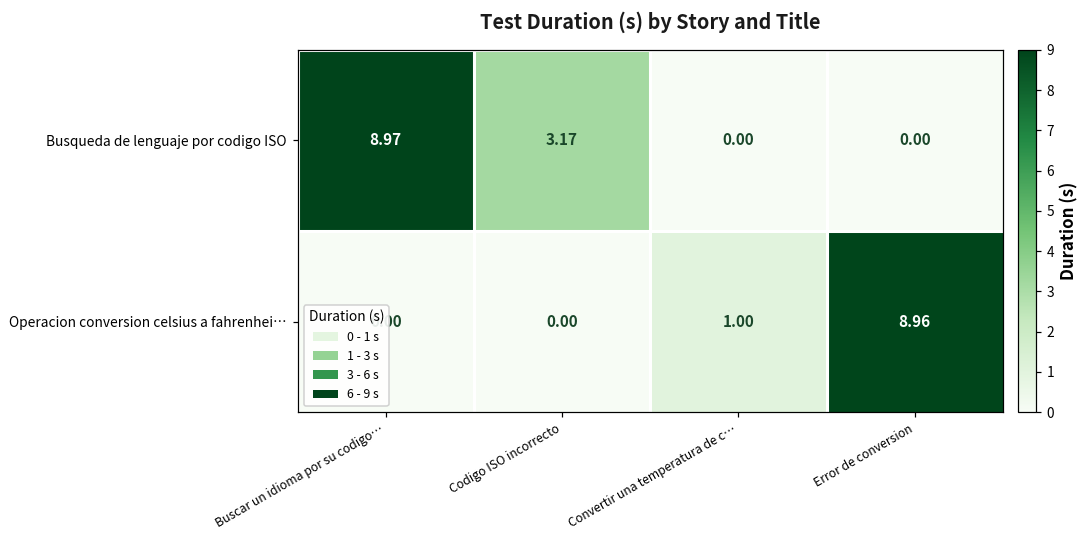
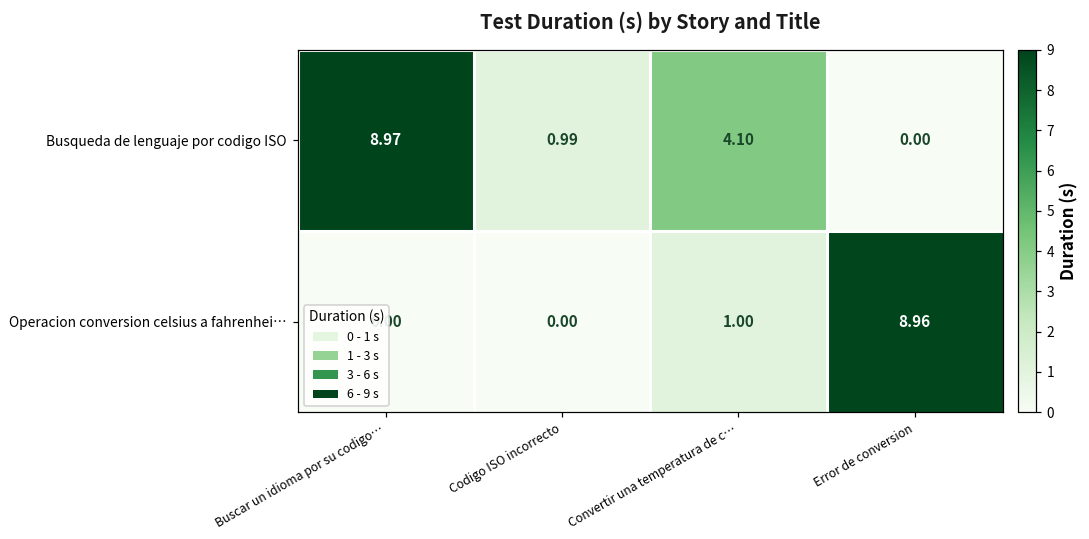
  {
    "Busqueda de lenguaje por codigo ISO": {
      "Buscar un idioma por su codigo…": 8.97,
-     "Codigo ISO incorrecto": 3.17,
-     "Convertir una temperatura de c…": 0.00,
+     "Codigo ISO incorrecto": 0.99,
+     "Convertir una temperatura de c…": 4.10,
      "Error de conversion": 0.00
    },
    "Operacion conversion celsius a fahrenhei…": {
      "Codigo ISO incorrecto": 0.00,
      "Convertir una temperatura de c…": 1.00,
      "Error de conversion": 8.96
    }
  }
